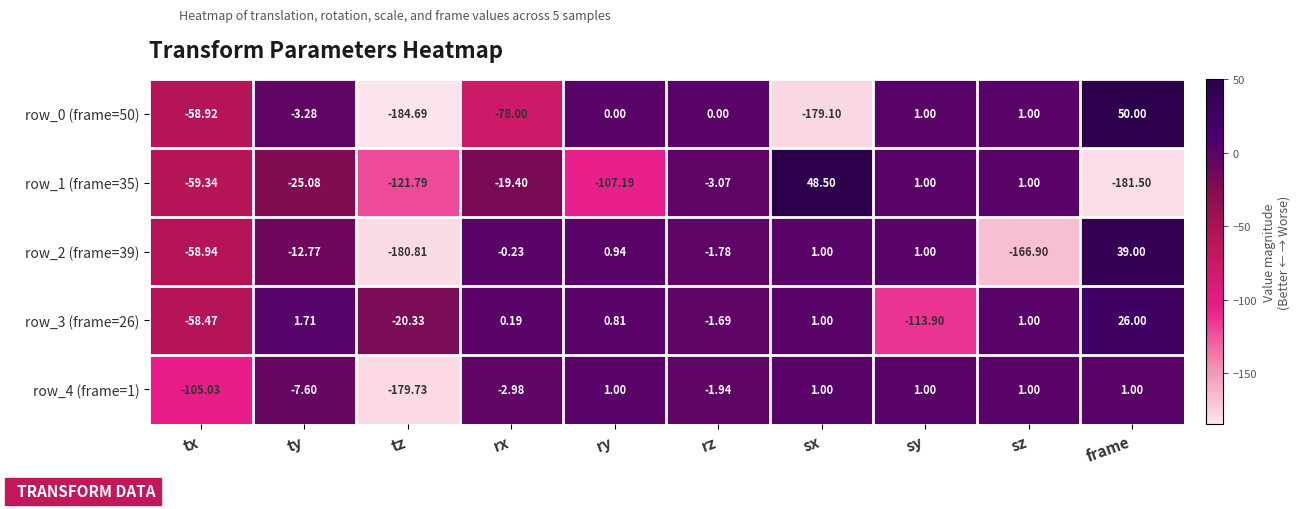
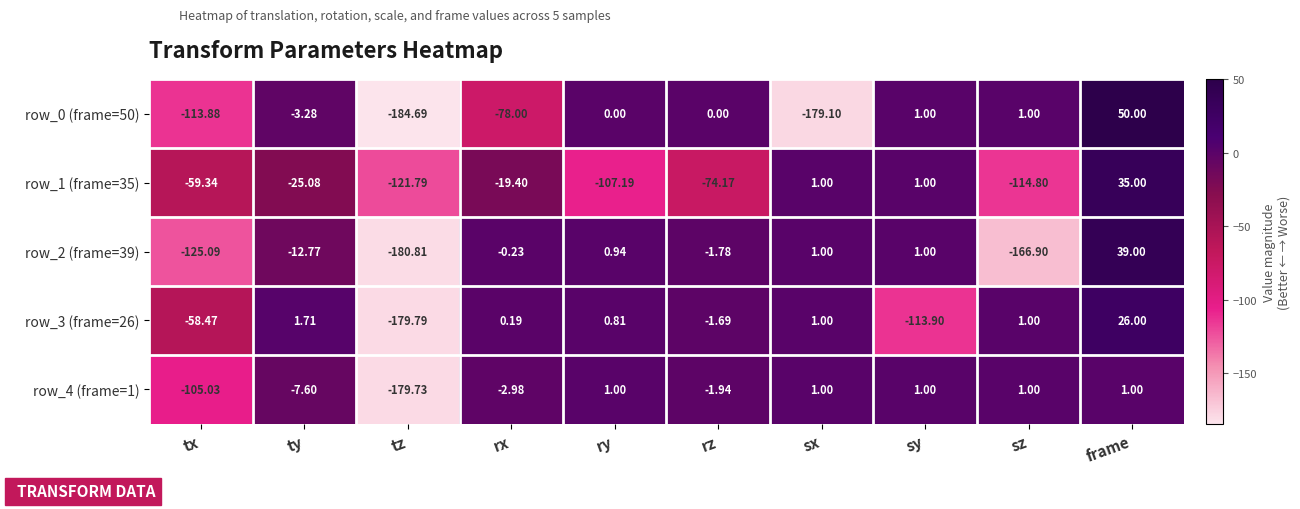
  {
    "row_0 (frame=50)": {
-     "tx": -58.92,
+     "tx": -113.88,
      "ty": -3.28,
      "tz": -184.69,
      "rx": -78.00,
      "ry": 0.00,
      "rz": 0.00,
      "sx": -179.10,
      "sy": 1.00,
      "sz": 1.00,
      "frame": 50.00
    },
    "row_1 (frame=35)": {
      "tx": -59.34,
      "ty": -25.08,
      "tz": -121.79,
      "rx": -19.40,
      "ry": -107.19,
-     "rz": -3.07,
-     "sx": 48.50,
+     "rz": -74.17,
+     "sx": 1.00,
      "sy": 1.00,
-     "sz": 1.00,
-     "frame": -181.50
+     "sz": -114.80,
+     "frame": 35.00
    },
    "row_2 (frame=39)": {
-     "tx": -58.94,
+     "tx": -125.09,
      "ty": -12.77,
      "tz": -180.81,
      "rx": -0.23,
      "ry": 0.94,
      "rz": -1.78,
      "sx": 1.00,
      "sy": 1.00,
      "sz": -166.90,
      "frame": 39.00
    },
    "row_3 (frame=26)": {
      "tx": -58.47,
      "ty": 1.71,
-     "tz": -20.33,
+     "tz": -179.79,
      "rx": 0.19,
      "ry": 0.81,
      "rz": -1.69,
      "sx": 1.00,
      "sy": -113.90,
      "sz": 1.00,
      "frame": 26.00
    },
    "row_4 (frame=1)": {
      "tx": -105.03,
      "ty": -7.60,
      "tz": -179.73,
      "rx": -2.98,
      "ry": 1.00,
      "rz": -1.94,
      "sx": 1.00,
      "sy": 1.00,
      "sz": 1.00,
      "frame": 1.00
    }
  }
